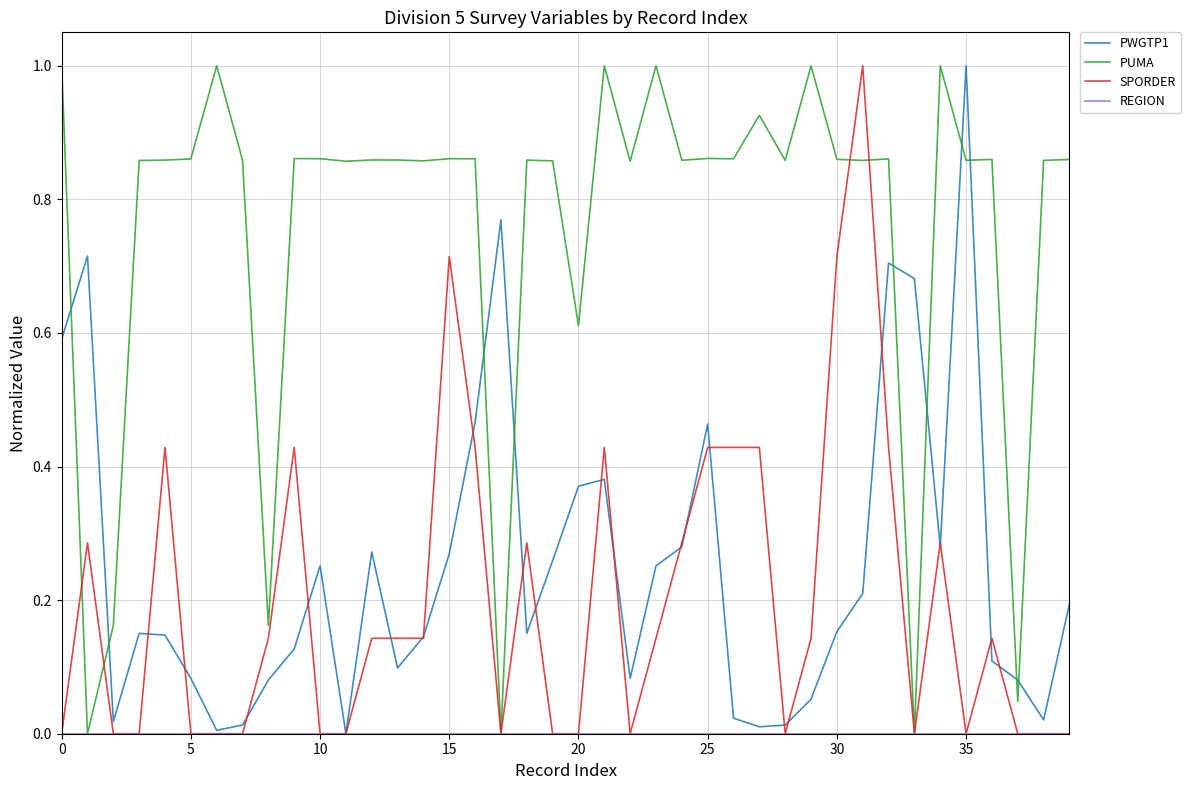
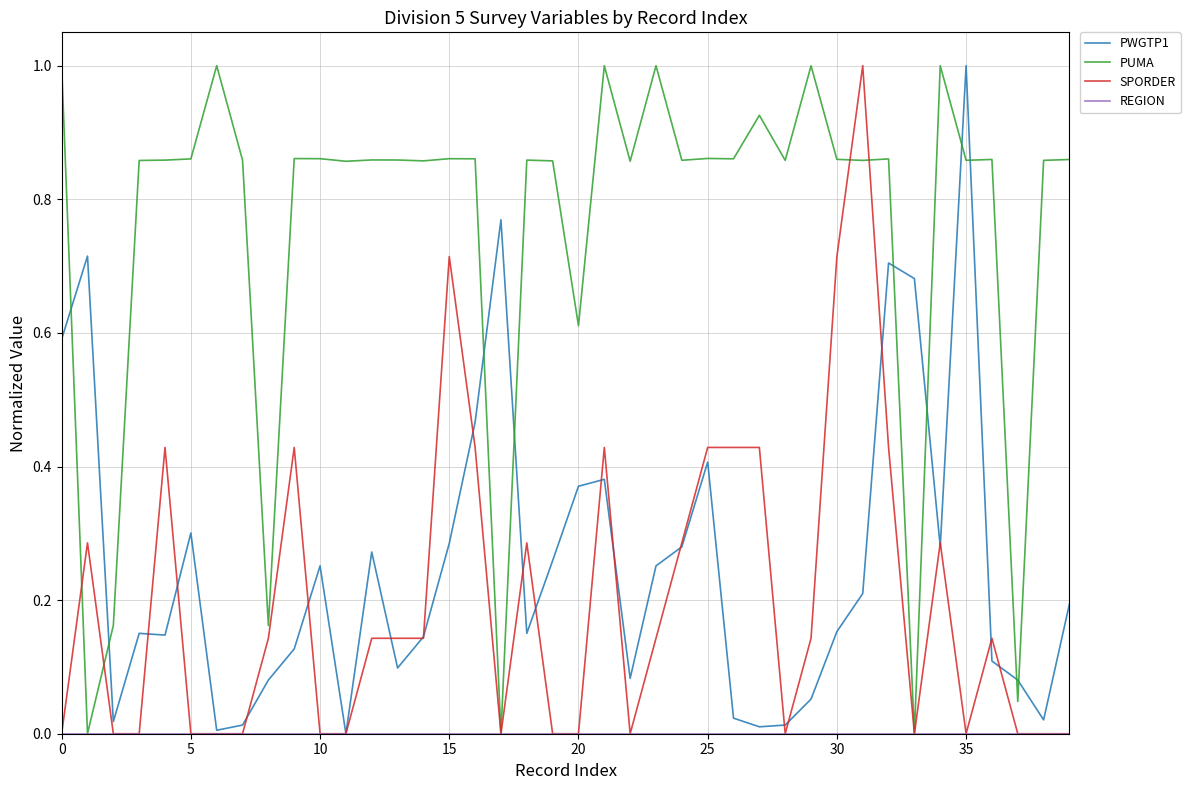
  {
    "PWGTP1": {
      "0": 0.59,
-     "5": 0.08,
+     "5": 0.30,
      "10": 0.25,
-     "15": 0.27,
+     "15": 0.28,
      "20": 0.37,
-     "25": 0.46,
+     "25": 0.41,
      "30": 0.15,
      "35": 1.00
    },
    "PUMA": {
      "0": 1.00,
      "5": 0.86,
      "10": 0.86,
      "15": 0.86,
      "20": 0.61,
      "25": 0.86,
      "30": 0.86,
      "35": 0.86
    },
    "SPORDER": {
      "15": 0.71,
      "25": 0.43,
      "30": 0.71
    },
    "REGION": {
      "15": 0.00,
      "25": 0.00,
      "30": 0.00
    }
  }
